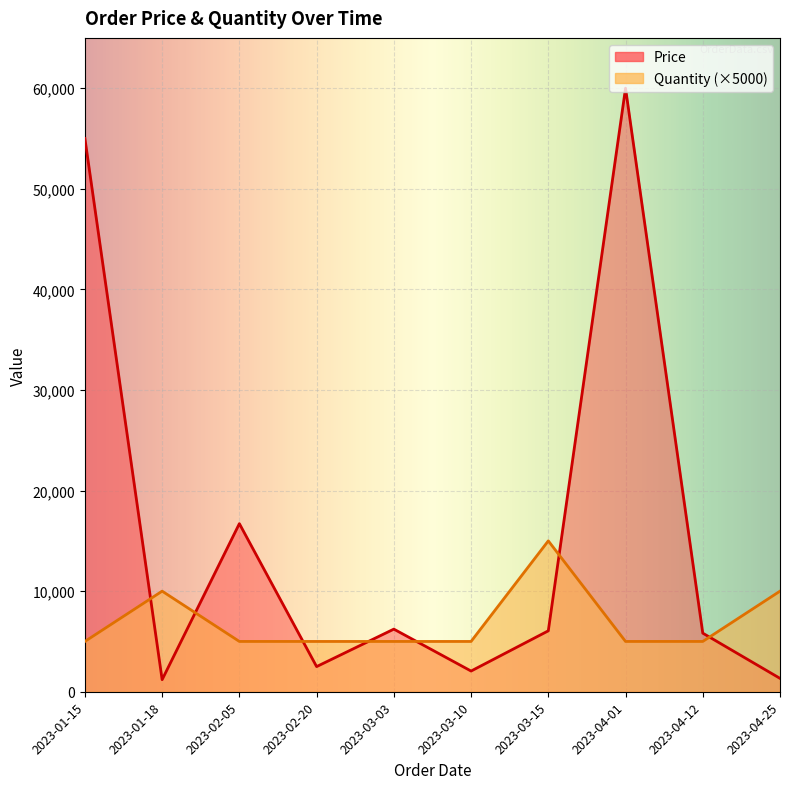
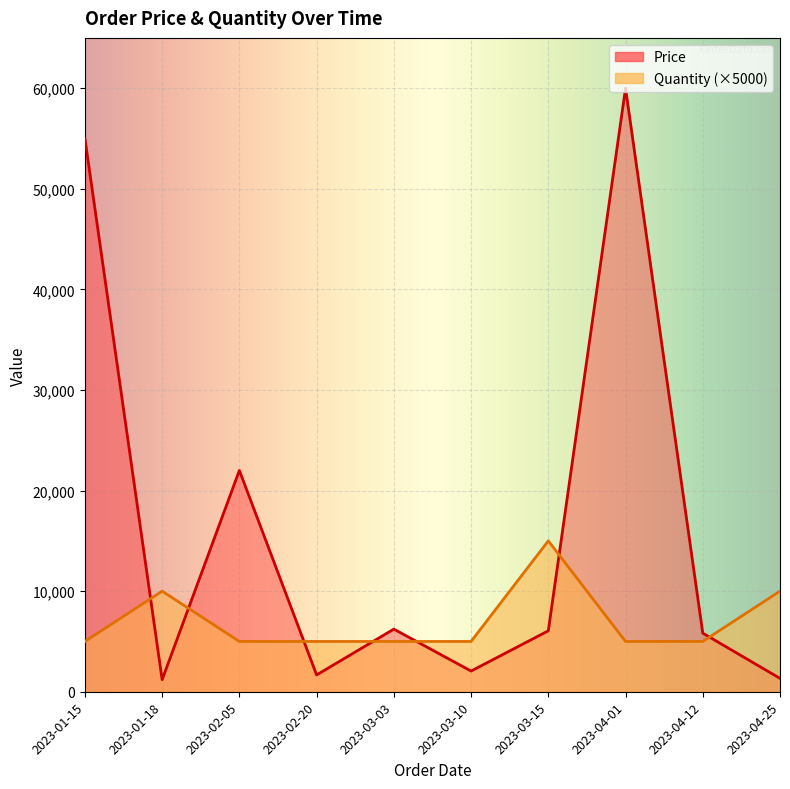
  {
    "Price": {
      "2023-01-15": "55,000",
      "2023-01-18": "1,200",
-     "2023-02-05": "16,700",
-     "2023-02-20": "2,500",
+     "2023-02-05": "22,000",
+     "2023-02-20": "1,700",
      "2023-03-03": "6,200",
      "2023-03-10": "2,100",
      "2023-03-15": "6,100",
      "2023-04-12": "5,800",
      "2023-04-25": "1,300"
    },
    "Quantity (×5000)": {
      "2023-01-15": "5,000",
      "2023-01-18": "10,000",
      "2023-02-05": "5,000",
      "2023-02-20": "5,000",
      "2023-03-03": "5,000",
      "2023-03-10": "5,000",
      "2023-03-15": "15,000",
      "2023-04-01": "5,000",
      "2023-04-12": "5,000",
      "2023-04-25": "10,000"
    }
  }
